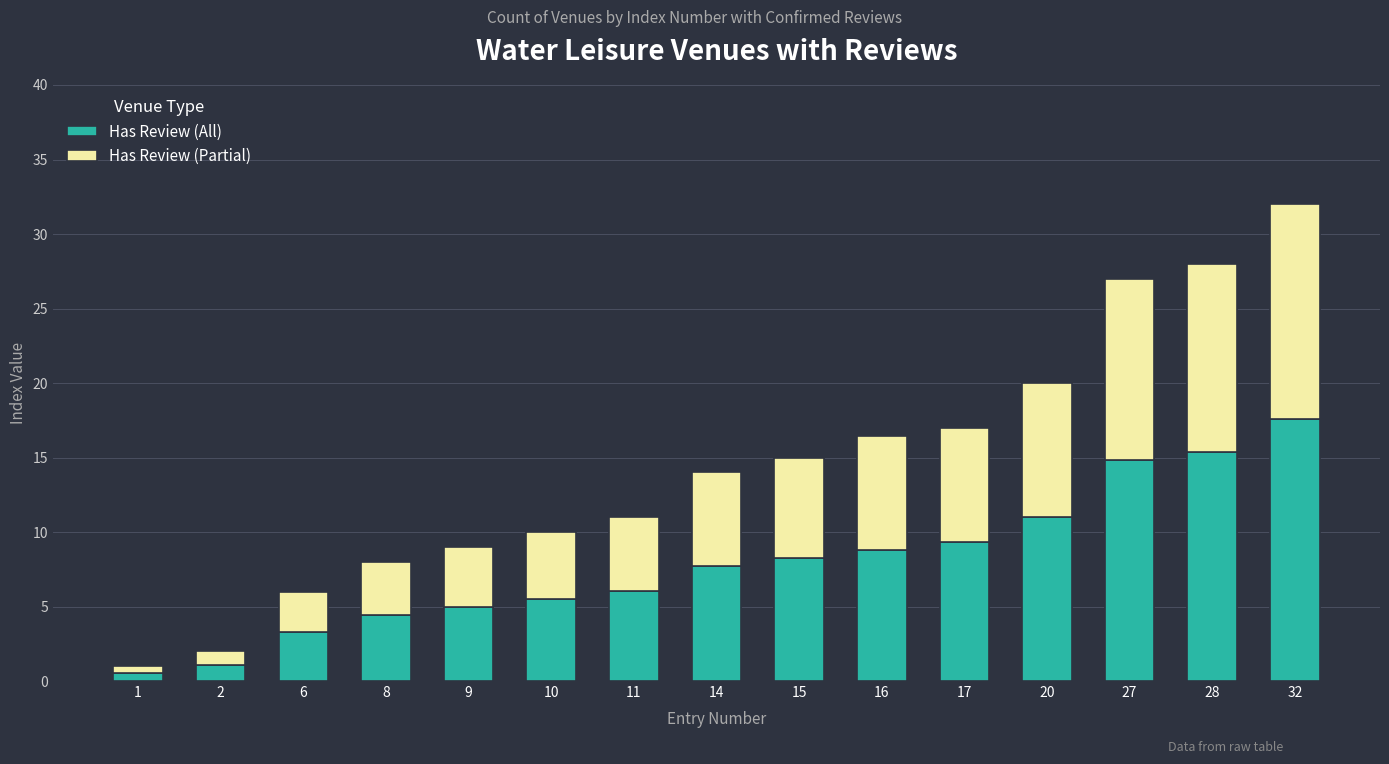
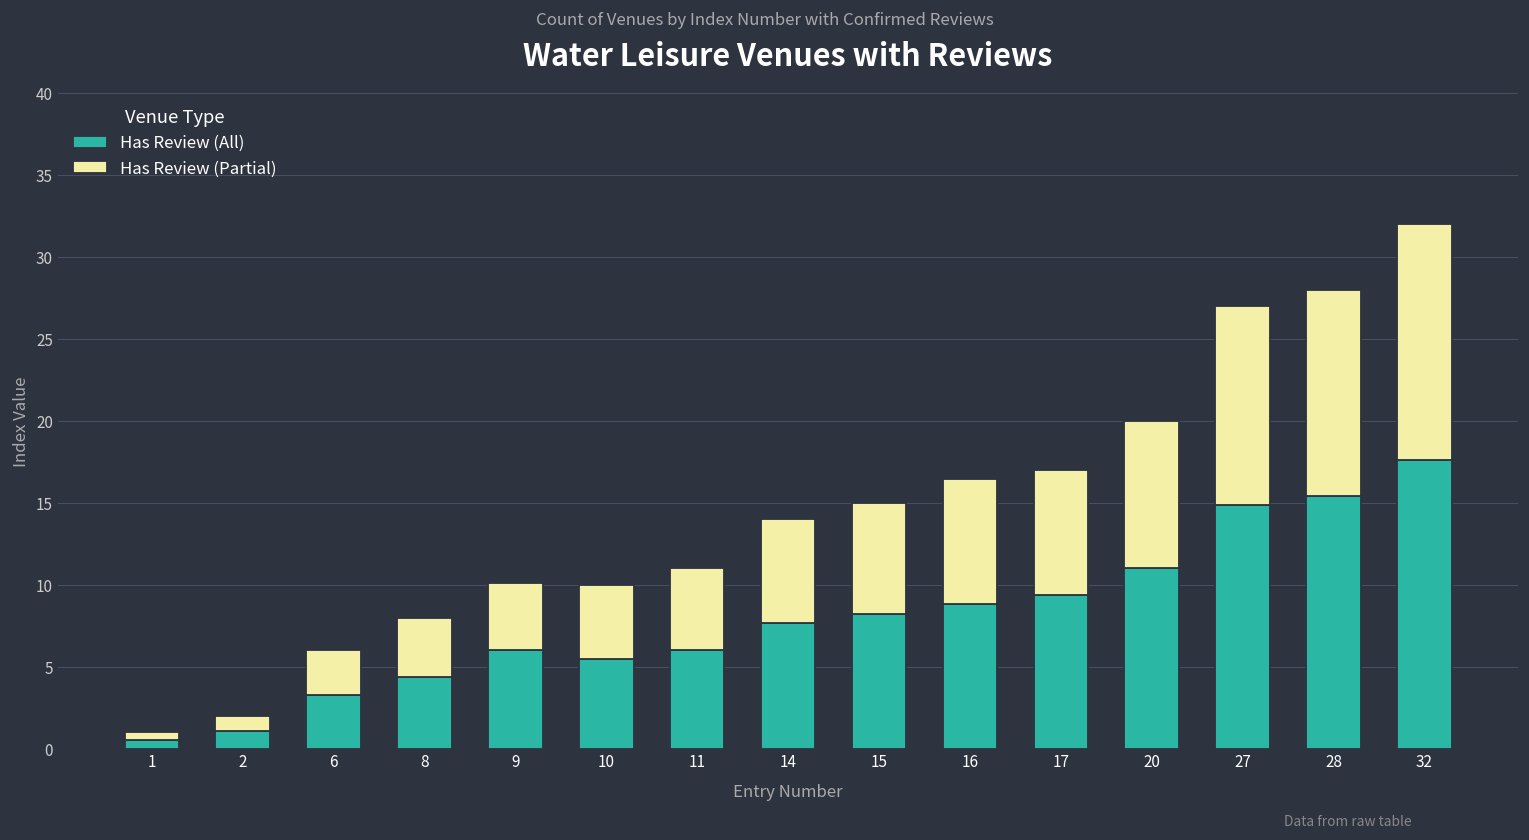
  {
    "Has Review (All)": {
      "1": 0.6,
      "2": 1.1,
      "6": 3.3,
      "8": 4.4,
-     "9": 5.0,
+     "9": 6.1,
      "10": 5.5,
      "11": 6.1,
      "14": 7.7,
      "15": 8.3,
      "16": 8.8,
      "17": 9.4,
      "20": 11.0,
      "27": 14.9,
      "28": 15.4,
      "32": 17.6
    }
  }
